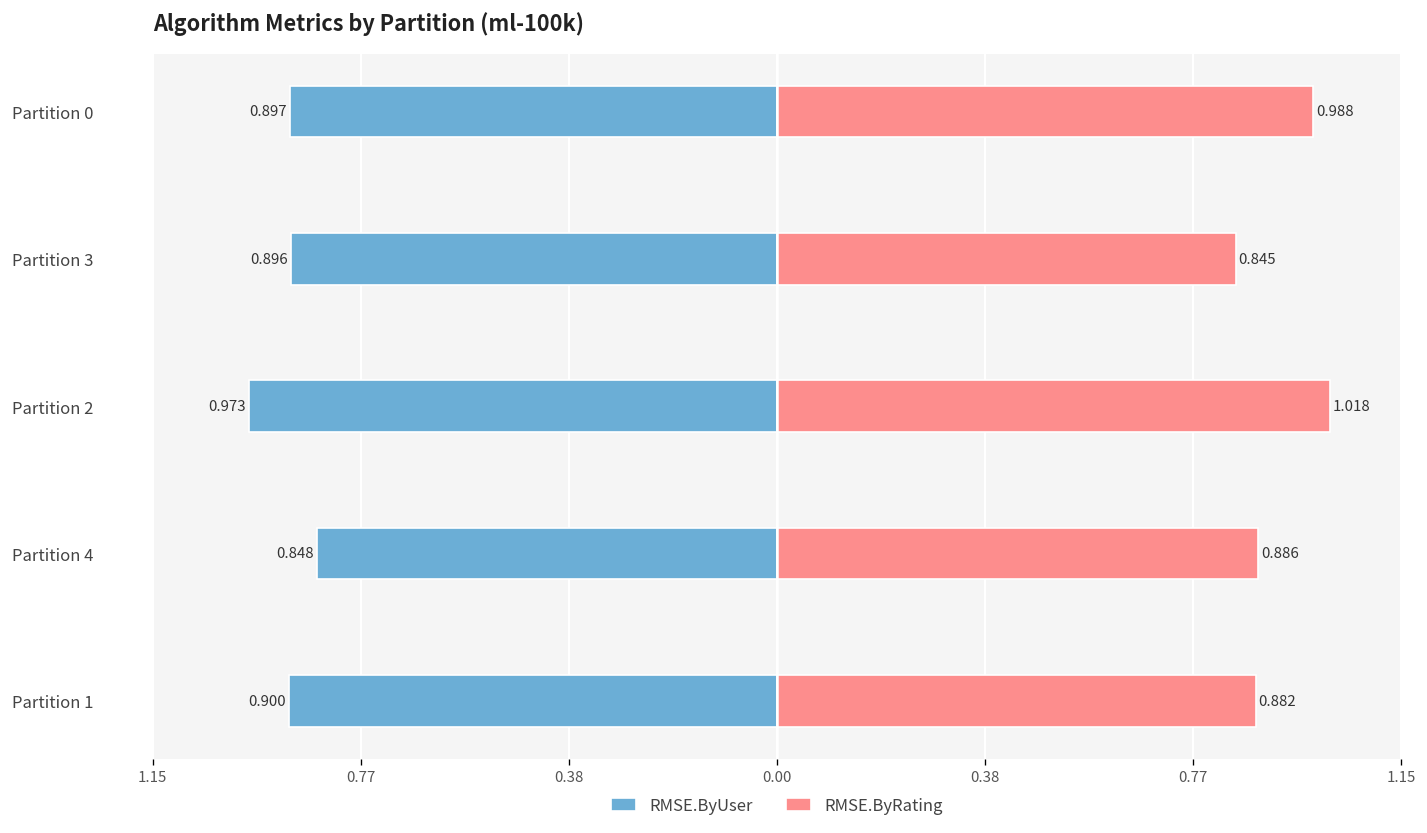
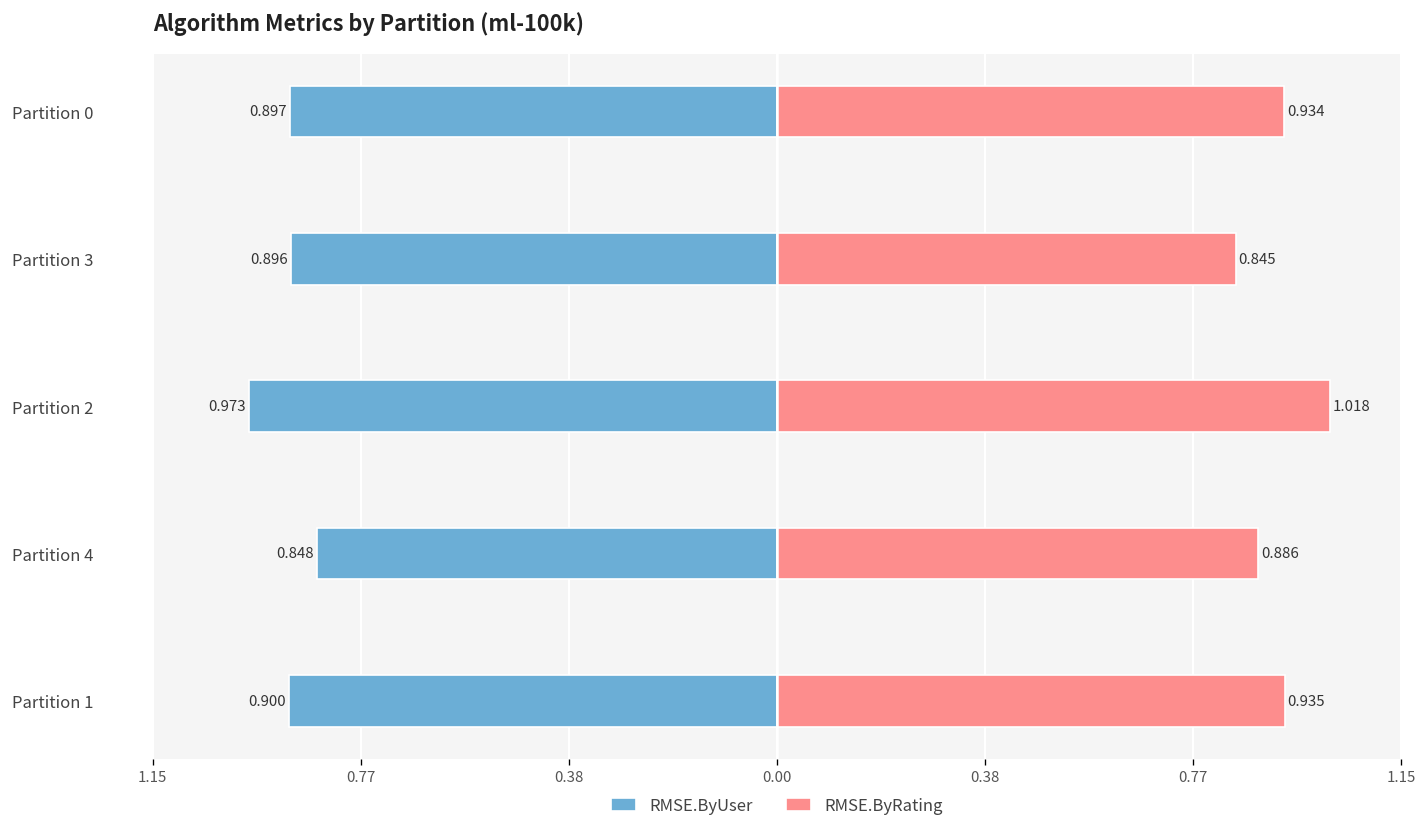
  {
    "RMSE.ByRating": {
-     "Partition 0": 0.988,
+     "Partition 0": 0.934,
      "Partition 3": 0.845,
      "Partition 2": 1.018,
      "Partition 4": 0.886,
-     "Partition 1": 0.882
+     "Partition 1": 0.935
    }
  }
